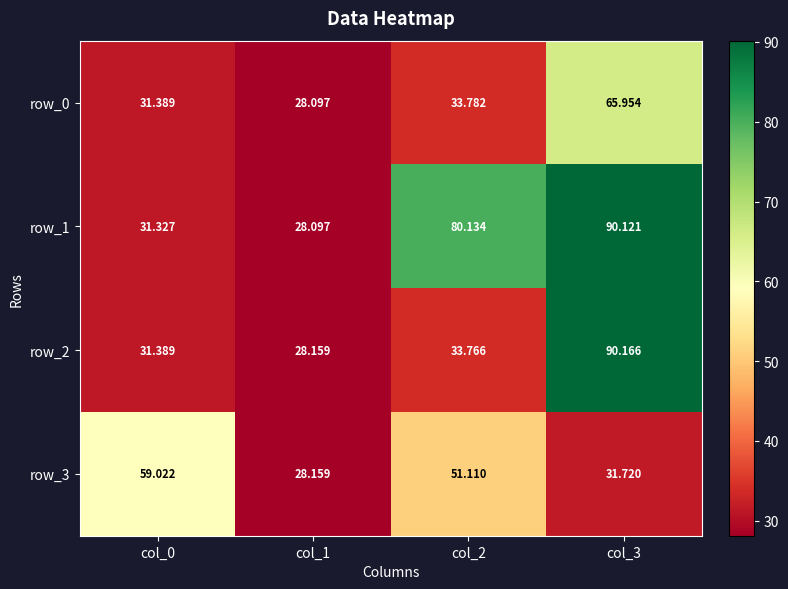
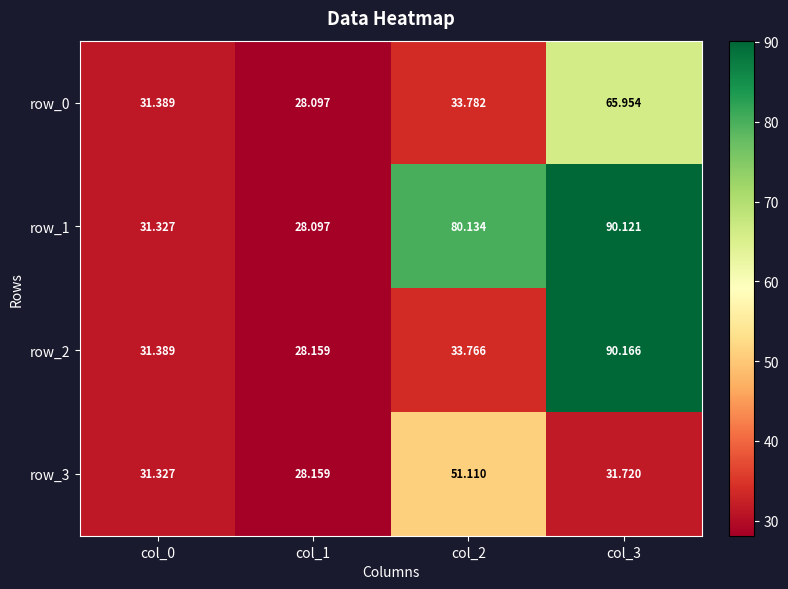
  {
    "row_0": {
      "col_0": 31.389,
      "col_1": 28.097,
      "col_2": 33.782,
      "col_3": 65.954
    },
    "row_1": {
      "col_0": 31.327,
      "col_1": 28.097,
      "col_2": 80.134,
      "col_3": 90.121
    },
    "row_2": {
      "col_0": 31.389,
      "col_1": 28.159,
      "col_2": 33.766,
      "col_3": 90.166
    },
    "row_3": {
-     "col_0": 59.022,
+     "col_0": 31.327,
      "col_1": 28.159,
      "col_2": 51.110,
      "col_3": 31.720
    }
  }
